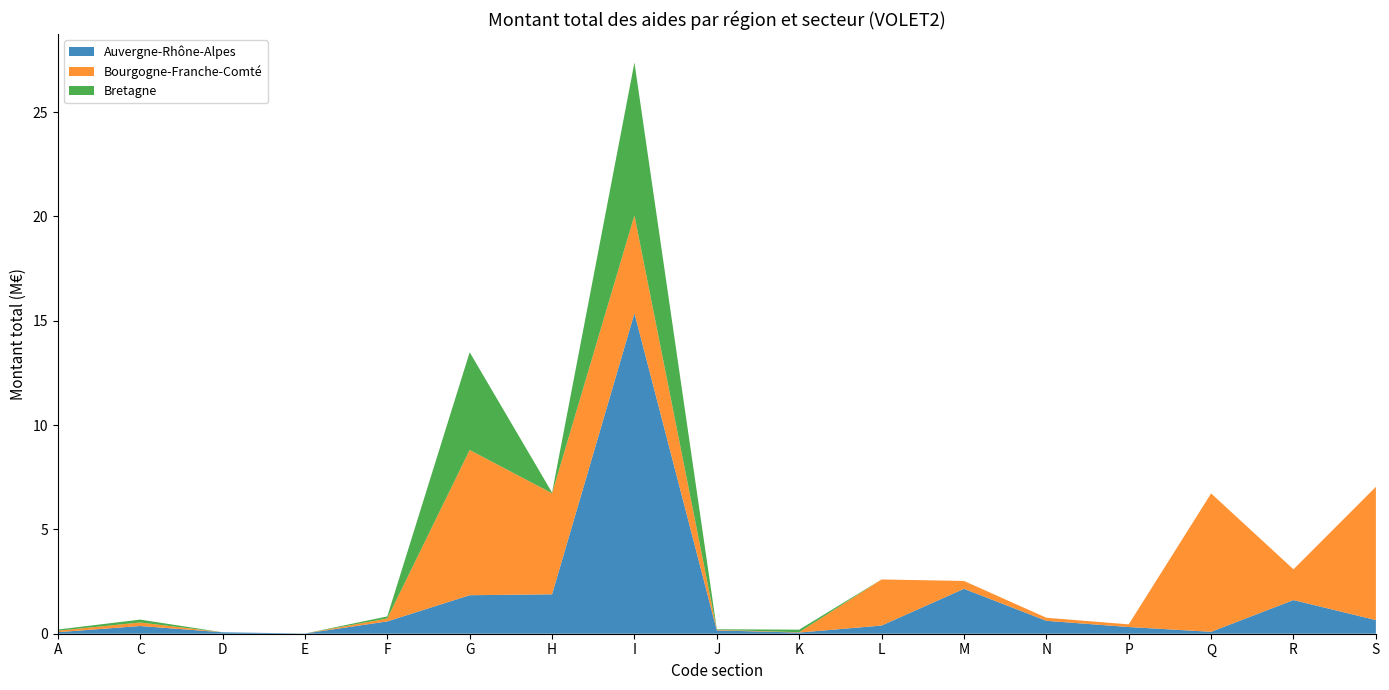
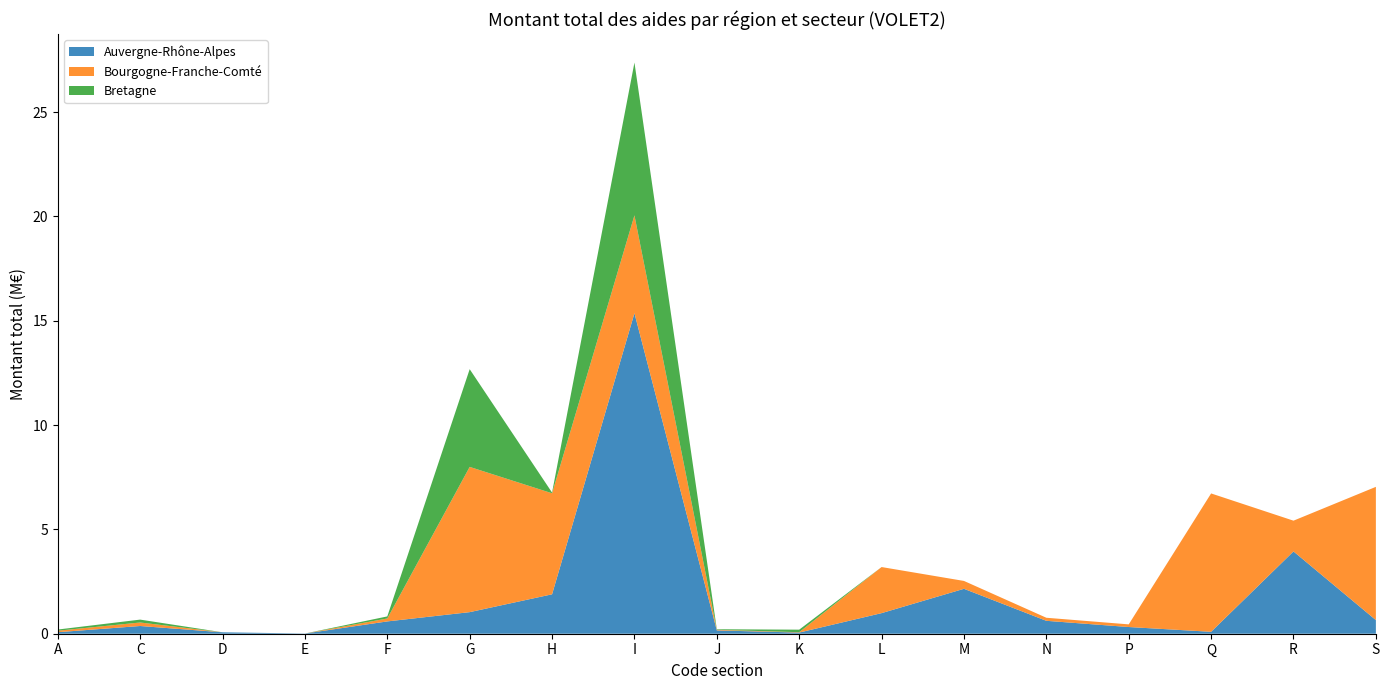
  {
    "Auvergne-Rhône-Alpes": {
      "C": 0.4,
      "F": 0.6,
-     "G": 1.8,
+     "G": 1.0,
      "H": 1.9,
      "I": 15.4,
-     "L": 0.4,
+     "L": 1.0,
      "M": 2.2,
      "N": 0.6,
      "P": 0.3,
-     "R": 1.6,
+     "R": 3.9,
      "S": 0.7
    },
    "Bourgogne-Franche-Comté": {
      "C": 0.2,
      "G": 7.0,
      "I": 4.7
    },
    "Bretagne": {
      "C": 0.1,
      "G": 4.7,
      "I": 7.3
    }
  }
